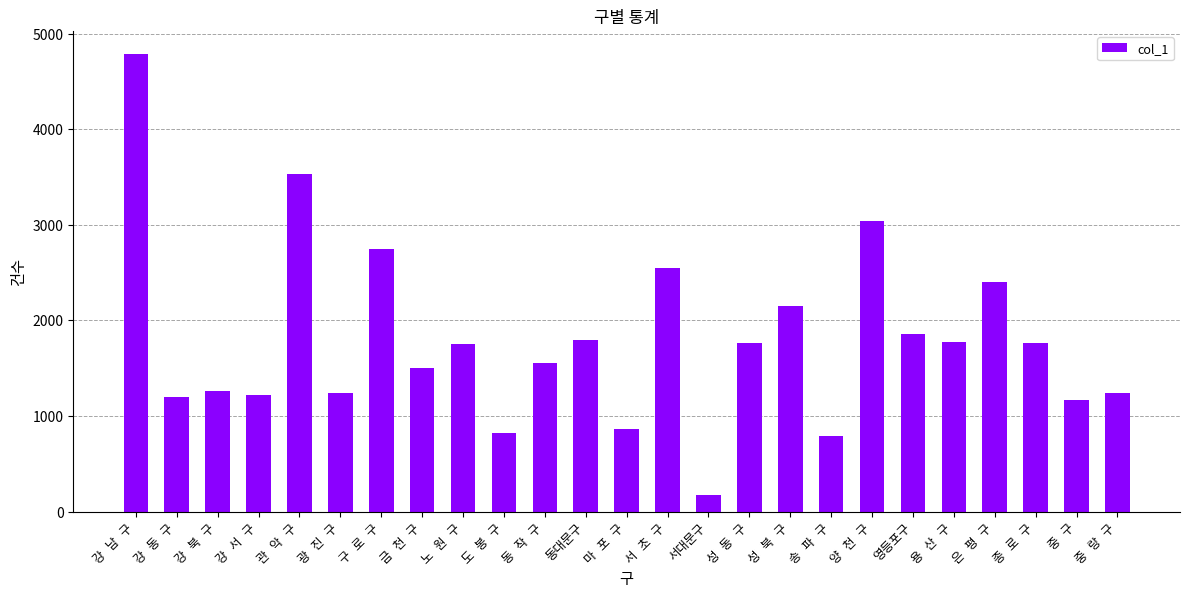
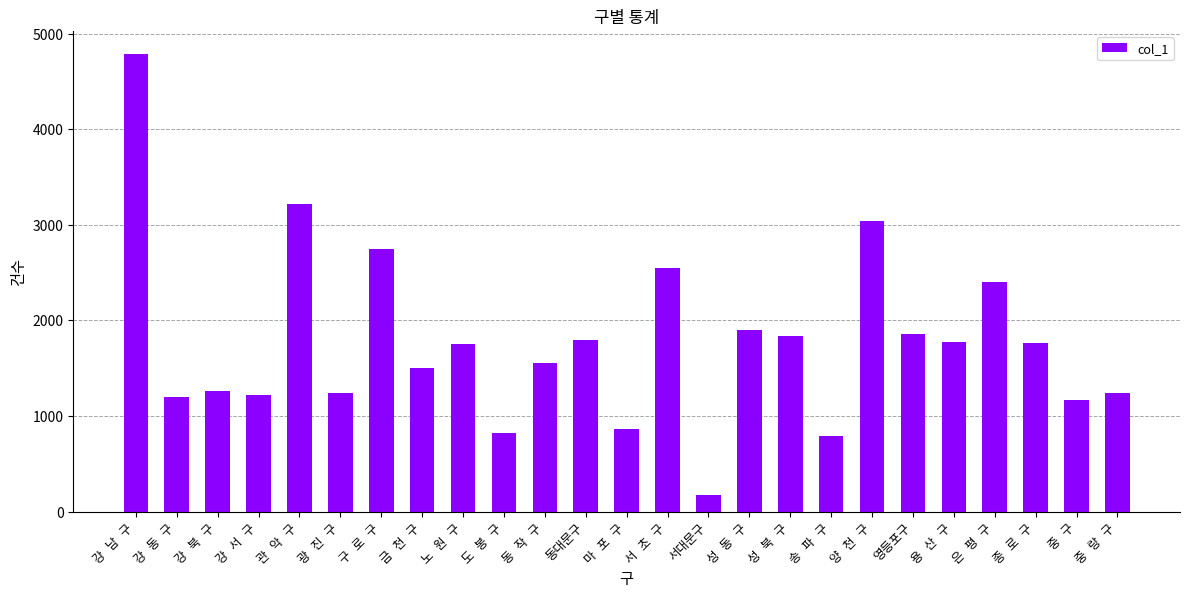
  {
    "강 남 구": 4800,
    "강 동 구": 1200,
    "강 북 구": 1300,
    "강 서 구": 1200,
-   "관 악 구": 3500,
+   "관 악 구": 3200,
    "광 진 구": 1200,
    "구 로 구": 2700,
    "금 천 구": 1500,
    "노 원 구": 1800,
    "도 봉 구": 800,
    "동 작 구": 1600,
    "동대문구": 1800,
    "마 포 구": 900,
    "서 초 구": 2500,
    "서대문구": 200,
-   "성 동 구": 1800,
-   "성 북 구": 2200,
+   "성 동 구": 1900,
+   "성 북 구": 1800,
    "송 파 구": 800,
    "양 천 구": 3000,
    "영등포구": 1900,
    "용 산 구": 1800,
    "은 평 구": 2400,
    "종 로 구": 1800,
    "중 구": 1200,
    "중 랑 구": 1200
  }
